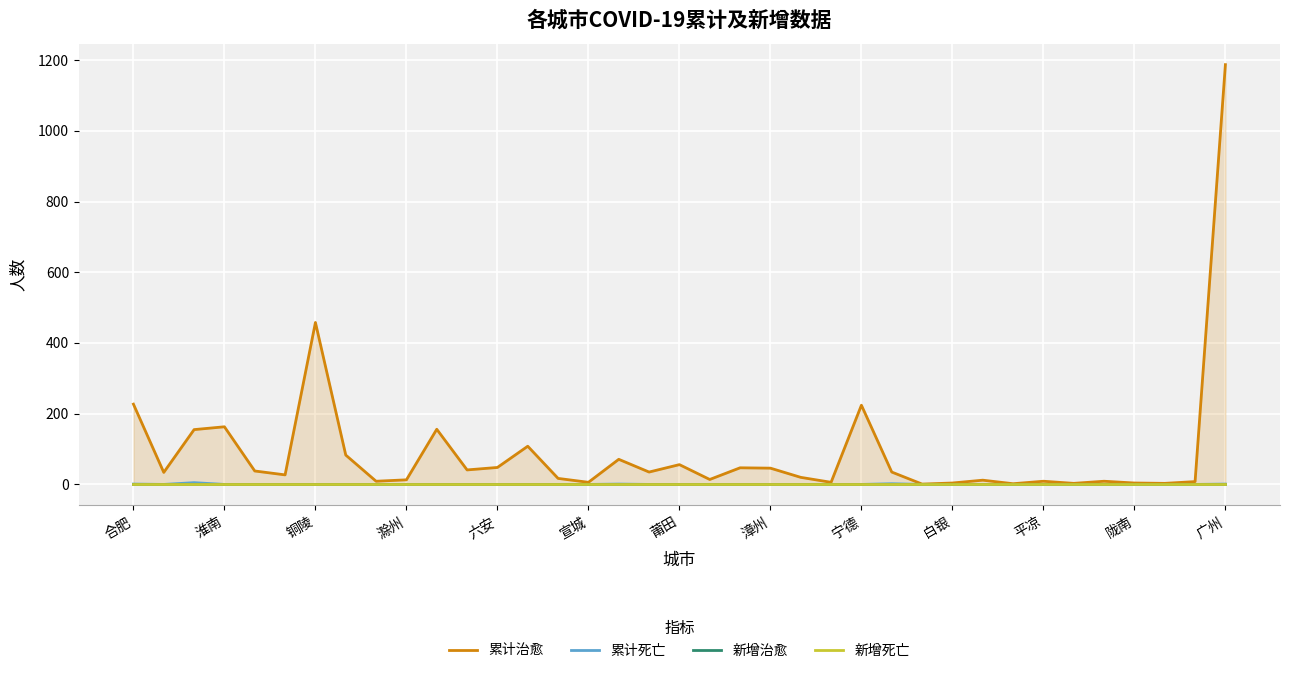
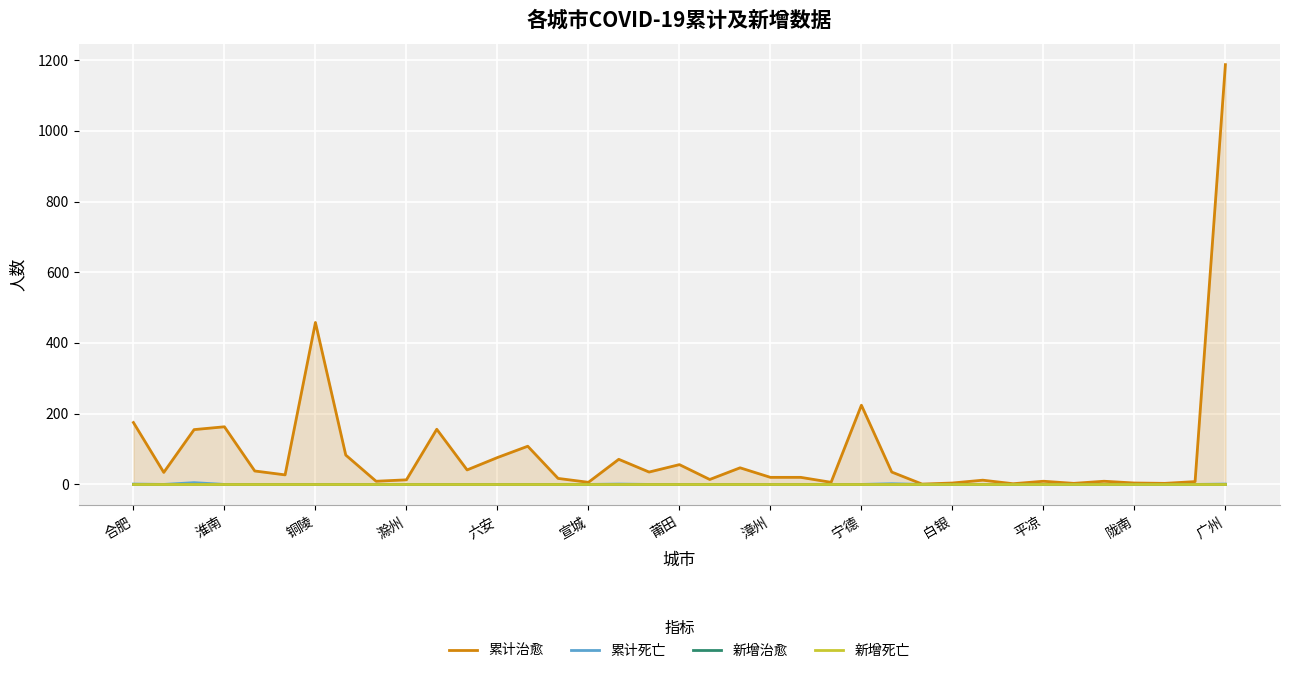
  {
    "累计治愈": {
-     "合肥": 230,
+     "合肥": 180,
      "淮南": 160,
      "铜陵": 460,
      "滁州": 10,
-     "六安": 50,
+     "六安": 80,
      "莆田": 60,
-     "漳州": 50,
+     "漳州": 20,
      "宁德": 220,
      "平凉": 10,
      "广州": 1190
    }
  }
